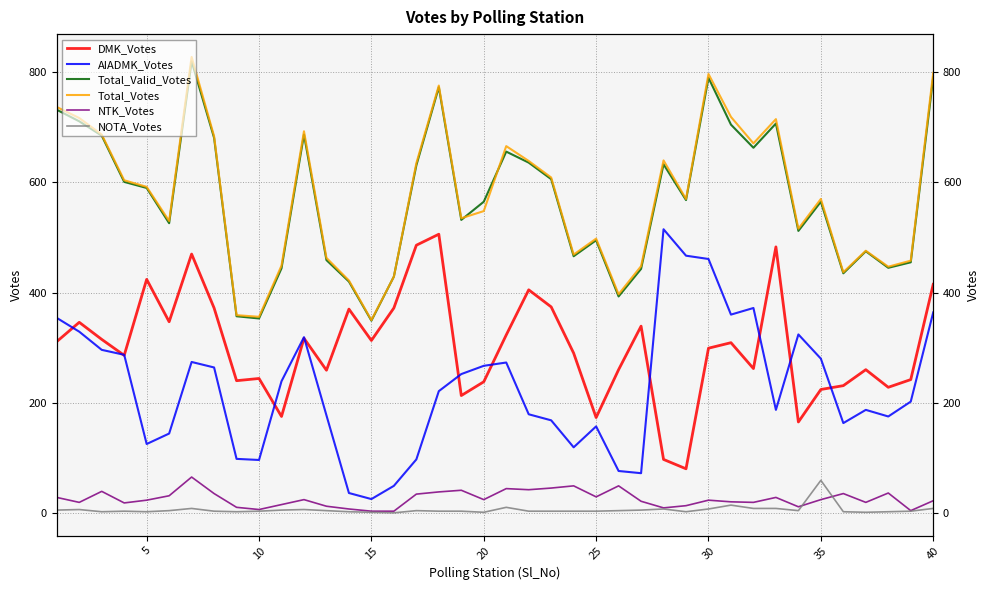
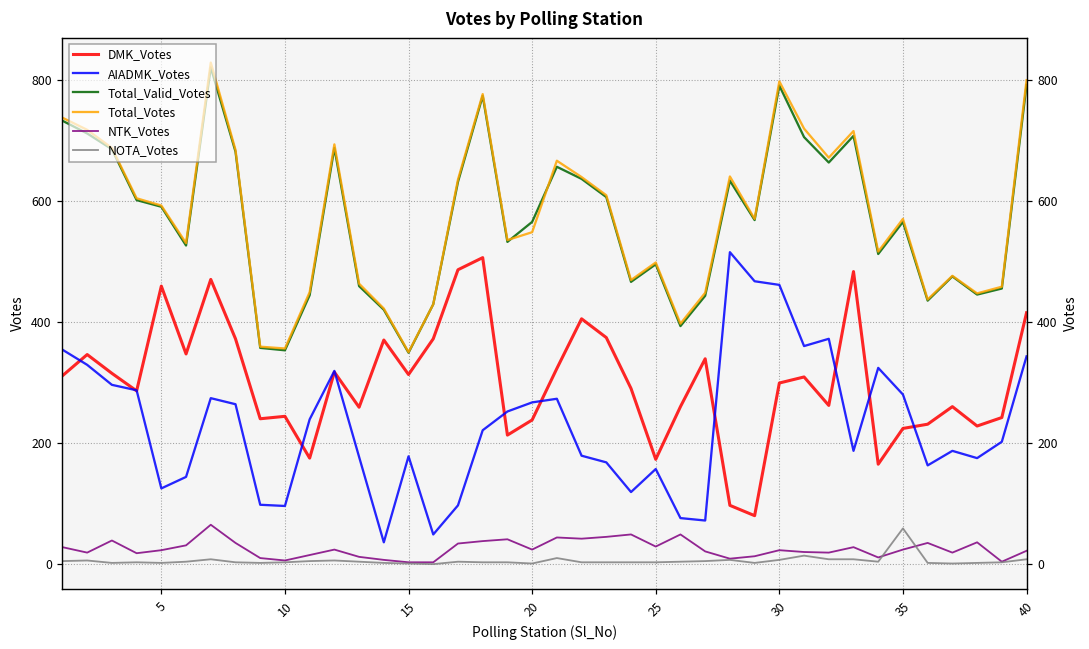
  {
    "DMK_Votes": {
-     "5": 420,
+     "5": 460,
      "10": 240,
      "15": 310,
      "20": 240,
      "25": 170,
      "30": 300,
      "35": 220,
      "40": 420
    },
    "AIADMK_Votes": {
      "5": 130,
      "10": 100,
-     "15": 30,
+     "15": 180,
      "20": 270,
      "25": 160,
      "30": 460,
      "35": 280,
-     "40": 360
+     "40": 340
    },
    "Total_Valid_Votes": {
      "20": 570,
      "30": 790,
      "35": 570,
      "40": 790
    },
    "Total_Votes": {
      "20": 550,
      "30": 800,
      "35": 570,
      "40": 800
    },
    "NTK_Votes": {
      "5": 20,
      "20": 20,
      "25": 30,
      "30": 20,
      "35": 20,
      "40": 20
    },
    "NOTA_Votes": {
      "5": 0,
      "20": 0,
      "25": 0,
      "30": 10,
      "35": 60,
      "40": 10
    }
  }
